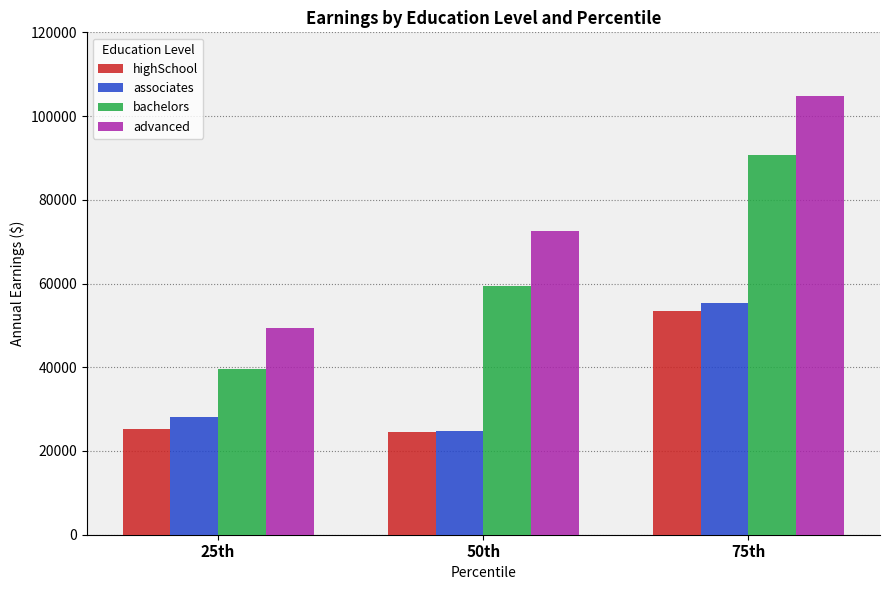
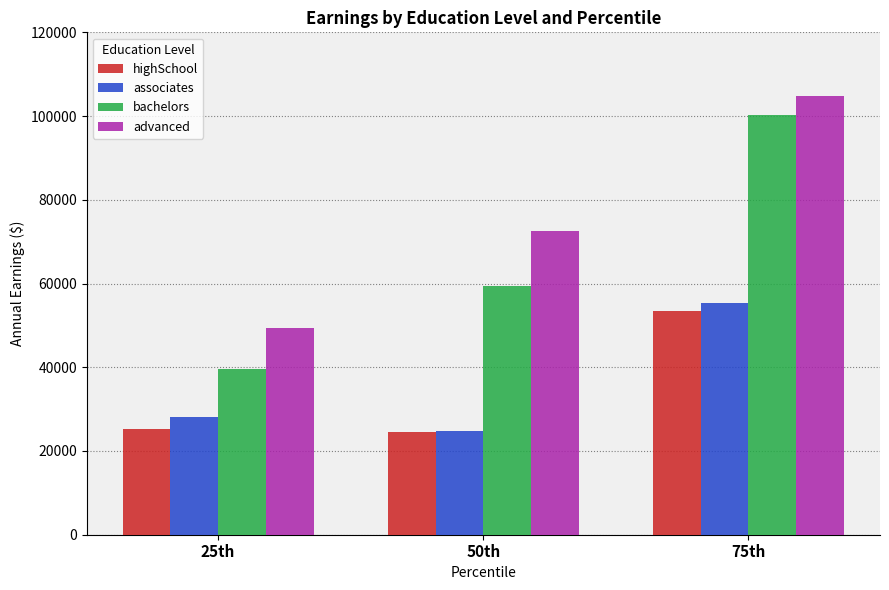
  {
    "highSchool": {
      "25th": 25000,
      "50th": 24000,
      "75th": 53000
    },
    "associates": {
      "25th": 28000,
      "50th": 25000,
      "75th": 55000
    },
    "bachelors": {
      "25th": 40000,
      "50th": 59000,
-     "75th": 91000
+     "75th": 100000
    },
    "advanced": {
      "25th": 49000,
      "50th": 73000,
      "75th": 105000
    }
  }
